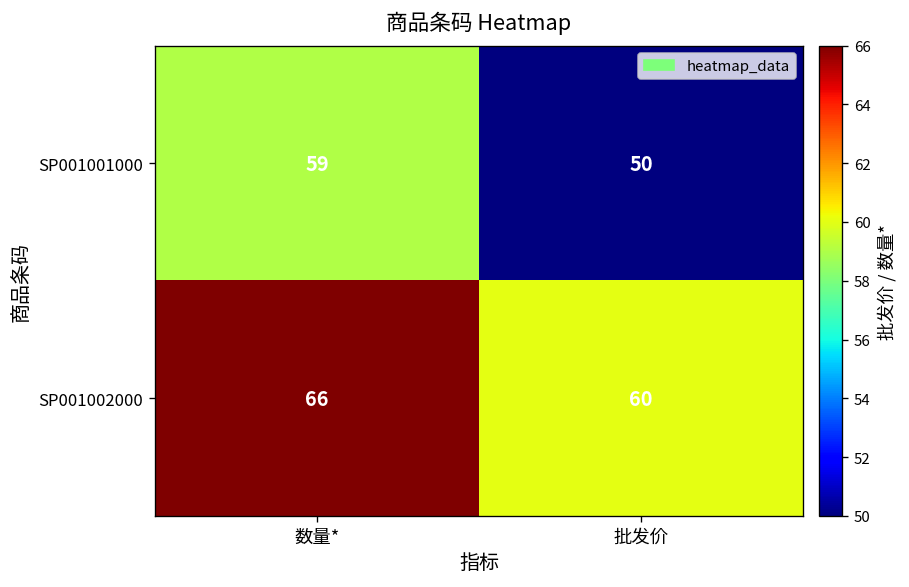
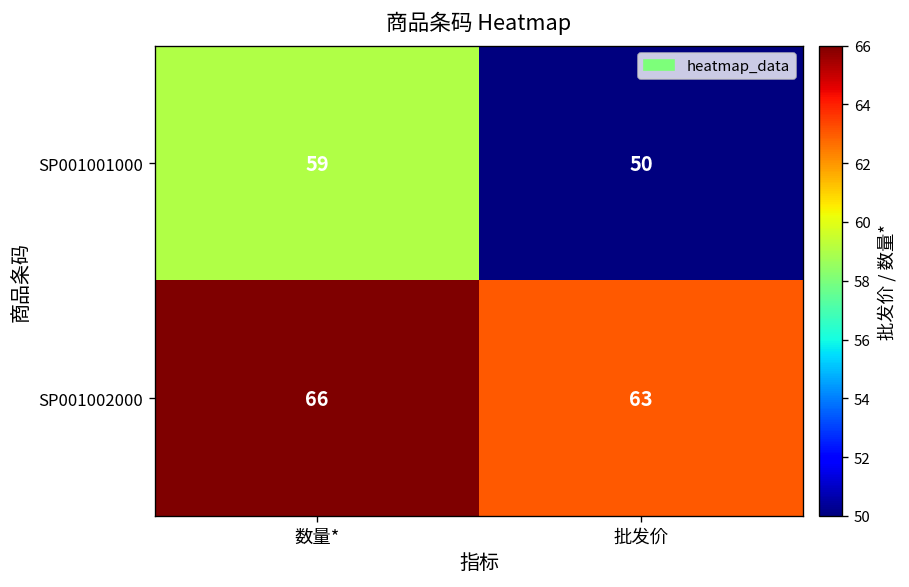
  {
    "SP001001000": {
      "数量*": 59,
      "批发价": 50
    },
    "SP001002000": {
      "数量*": 66,
-     "批发价": 60
+     "批发价": 63
    }
  }
